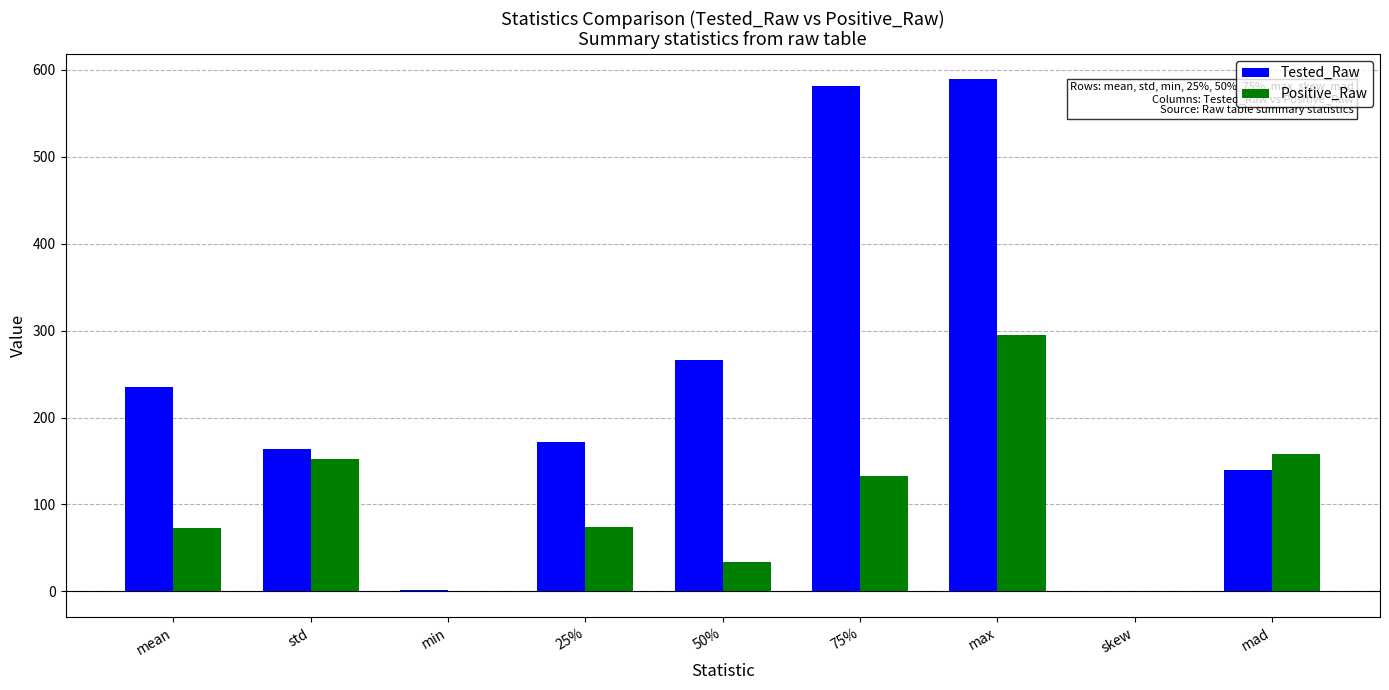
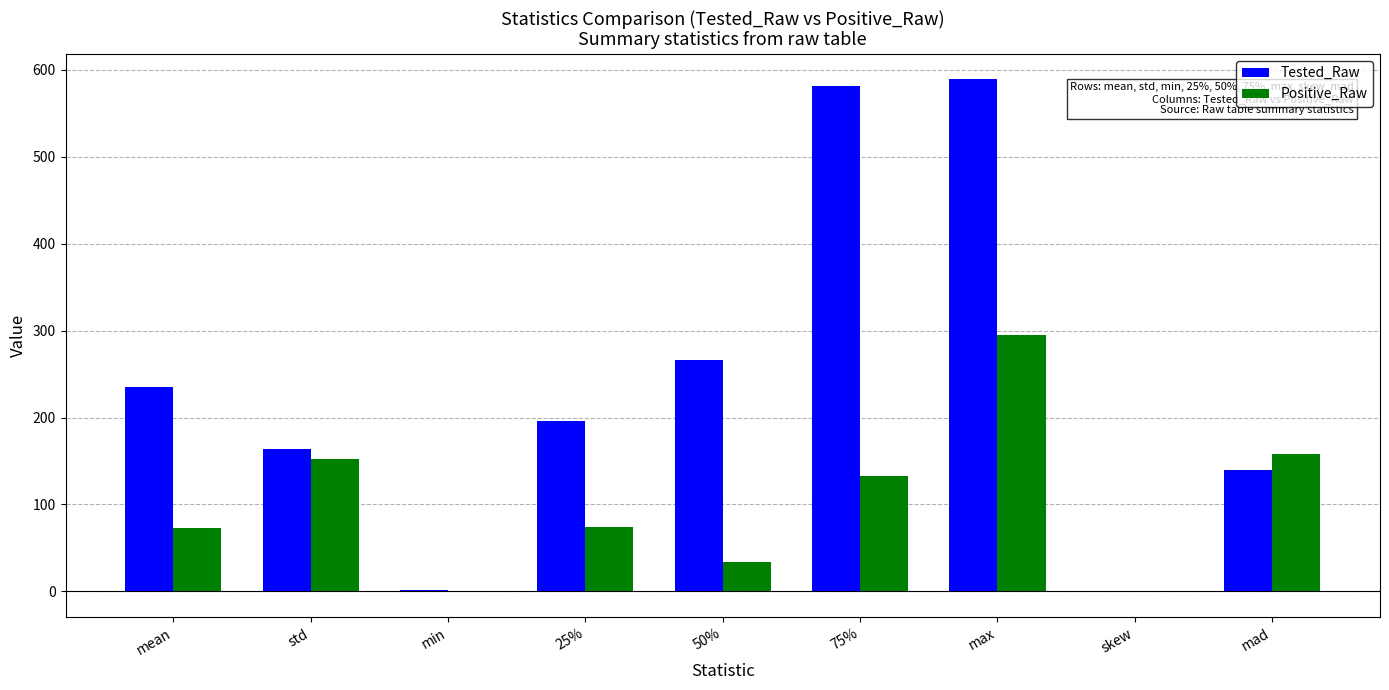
  {
    "Tested_Raw": {
      "mean": 230,
      "std": 160,
-     "25%": 170,
+     "25%": 200,
      "50%": 270,
      "75%": 580,
      "max": 590,
      "mad": 140
    },
    "Positive_Raw": {
      "mean": 70,
      "std": 150,
      "min": 0,
      "25%": 70,
      "50%": 30,
      "75%": 130,
      "max": 290,
      "mad": 160
    }
  }
